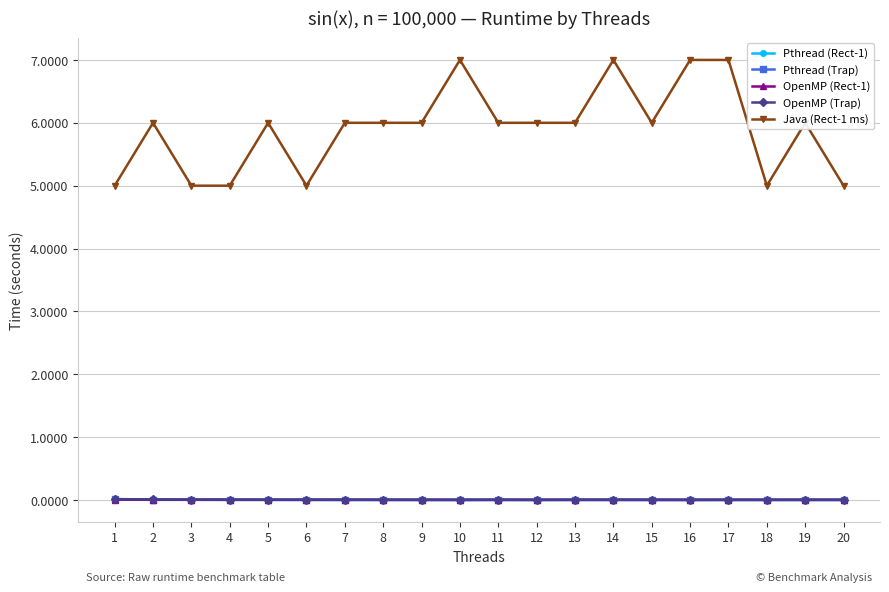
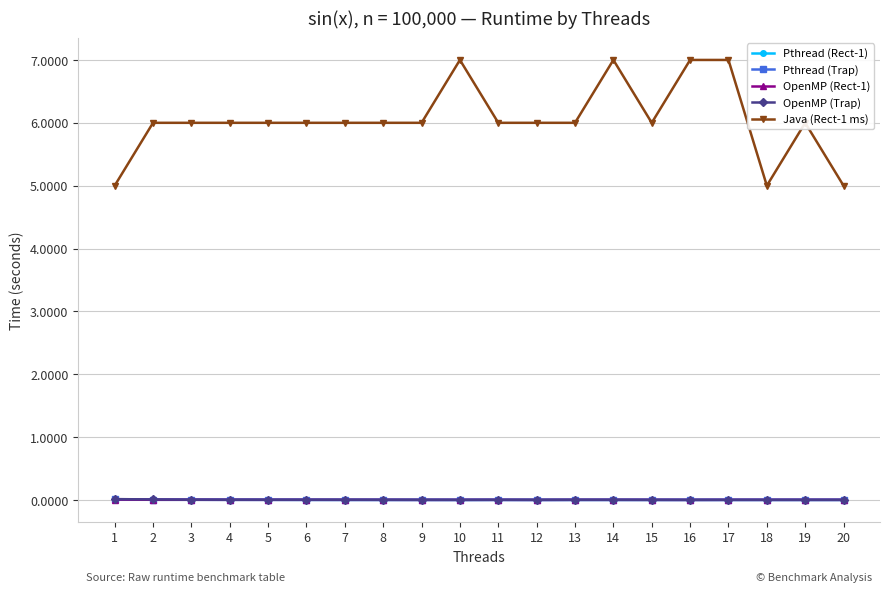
  {
    "Java (Rect-1 ms)": {
      "1": 5,
      "2": 6,
-     "3": 5,
-     "4": 5,
+     "3": 6,
+     "4": 6,
      "5": 6,
-     "6": 5,
+     "6": 6,
      "7": 6,
      "8": 6,
      "9": 6,
      "10": 7,
      "11": 6,
      "12": 6,
      "13": 6,
      "14": 7,
      "15": 6,
      "16": 7,
      "17": 7,
      "18": 5,
      "20": 5
    }
  }
